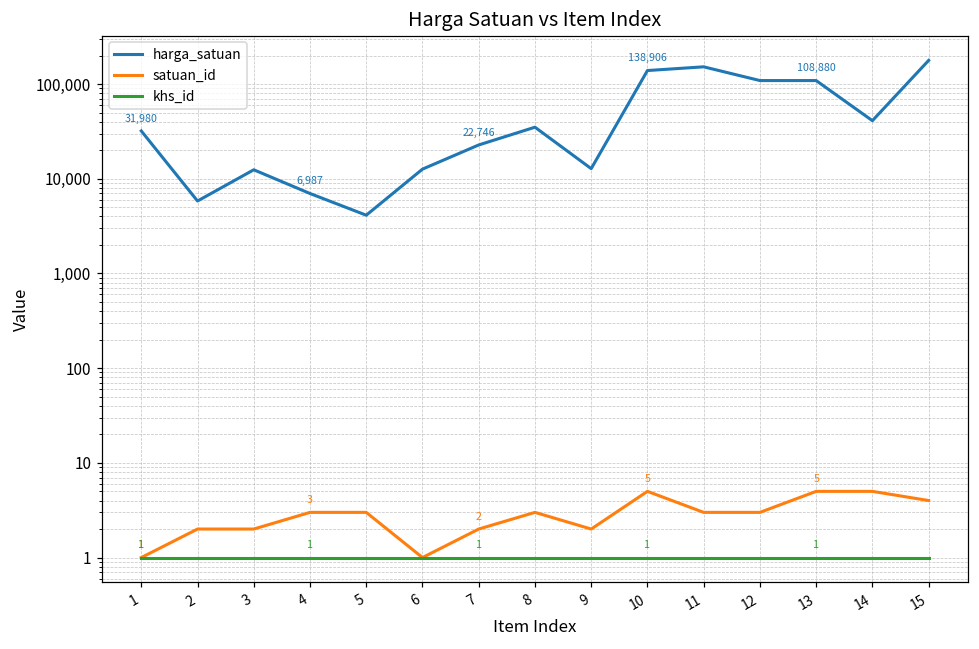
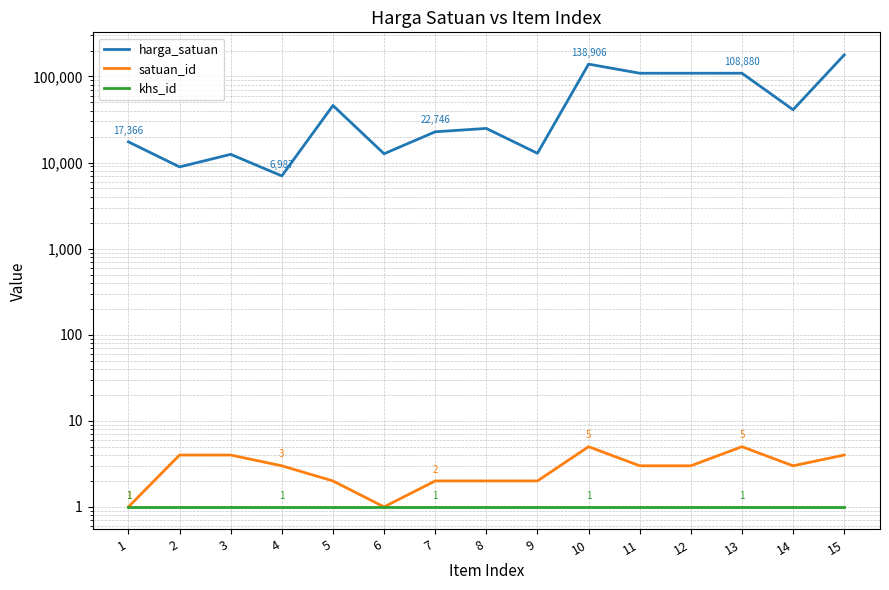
  {
    "harga_satuan": {
-     "1": "31,980",
-     "2": "6,000",
+     "1": "17,366",
+     "2": "9,000",
      "4": "6,987",
-     "5": "4,000",
+     "5": "50,000",
      "7": "22,746",
-     "8": "35,000",
+     "8": "25,000",
      "10": "138,906",
-     "11": "150,000",
+     "11": "110,000",
      "13": "108,880"
    },
    "satuan_id": {
-     "2": "2",
-     "3": "2",
-     "5": "3",
-     "8": "3",
+     "2": "4",
+     "3": "4",
+     "5": "2",
+     "8": "2",
      "9": "2",
      "11": "3",
      "12": "3",
-     "14": "5",
+     "14": "3",
      "15": "4"
    },
    "khs_id": {
      "4": "1",
      "7": "1",
      "10": "1",
      "13": "1"
    }
  }
